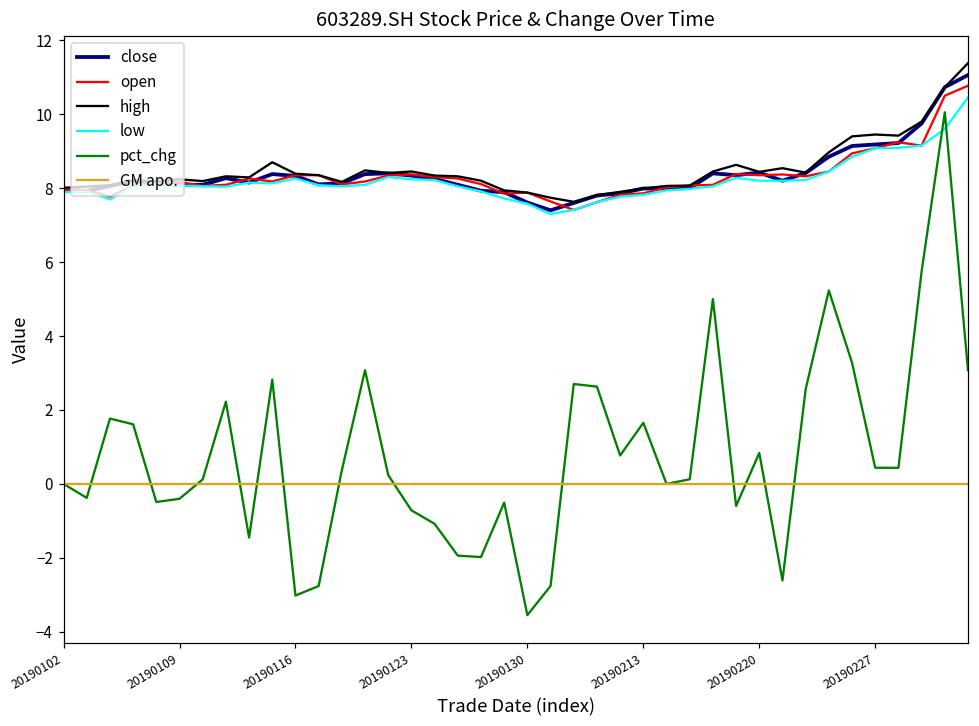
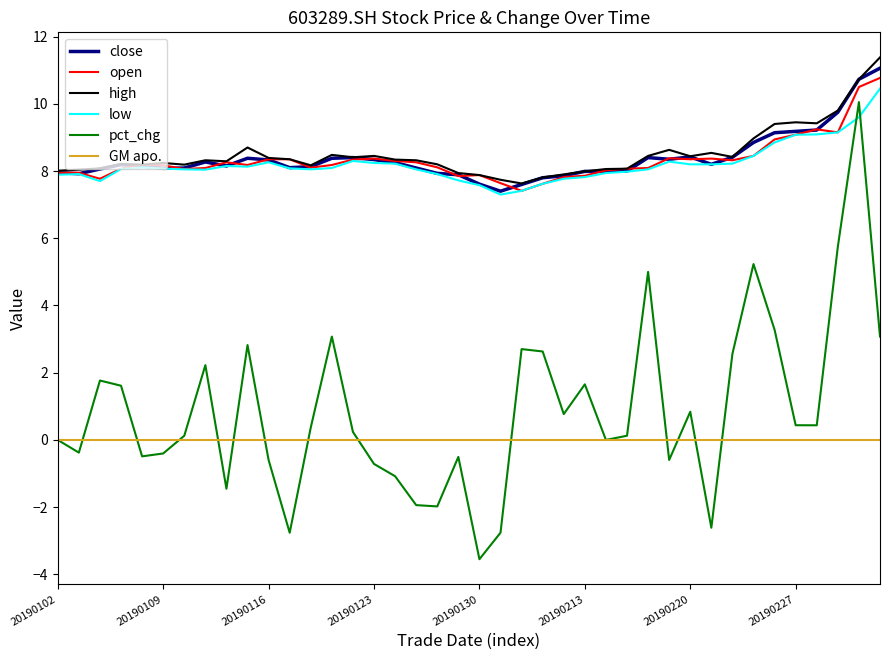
  {
    "close": {
      "20190227": 9.2
    },
    "high": {
      "20190123": 8.5,
      "20190227": 9.5
    },
    "low": {
      "20190123": 8.2,
      "20190220": 8.2
    },
    "pct_chg": {
      "20190109": -0.4,
-     "20190116": -3.0,
+     "20190116": -0.6,
      "20190123": -0.7,
      "20190130": -3.5,
      "20190213": 1.7,
      "20190220": 0.8,
      "20190227": 0.4
    },
    "GM apo.": {
      "20190109": 0.0,
      "20190116": 0.0,
      "20190123": 0.0,
      "20190130": 0.0,
      "20190213": 0.0,
      "20190220": 0.0,
      "20190227": 0.0
    }
  }
